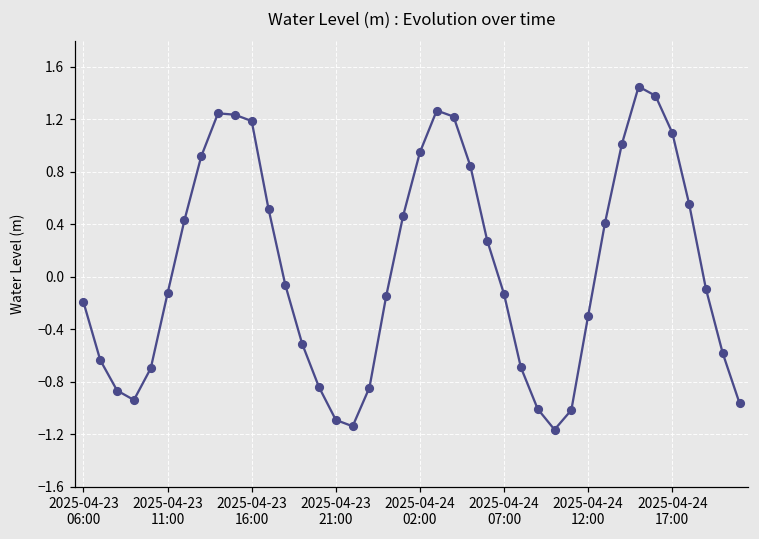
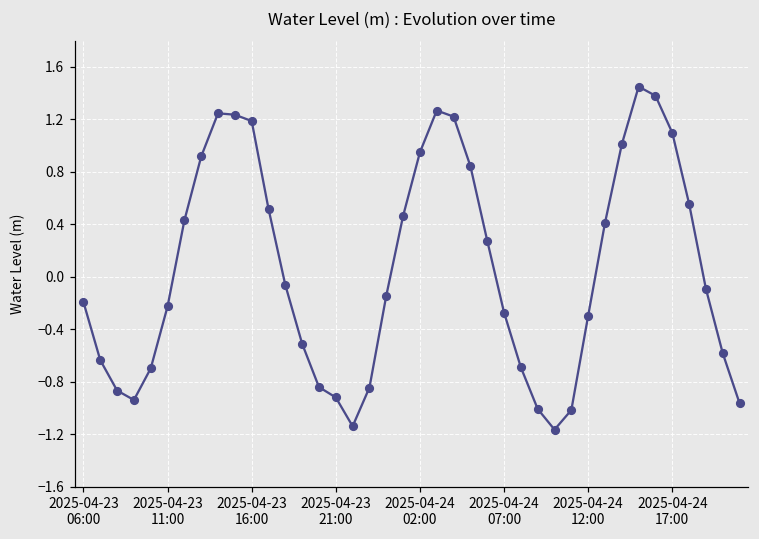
  {
    "2025-04-23 06:00": -0.19,
-   "2025-04-23 11:00": -0.13,
+   "2025-04-23 11:00": -0.23,
    "2025-04-23 16:00": 1.19,
-   "2025-04-23 21:00": -1.09,
+   "2025-04-23 21:00": -0.92,
    "2025-04-24 02:00": 0.95,
-   "2025-04-24 07:00": -0.13,
+   "2025-04-24 07:00": -0.27,
    "2025-04-24 12:00": -0.30,
    "2025-04-24 17:00": 1.10
  }
